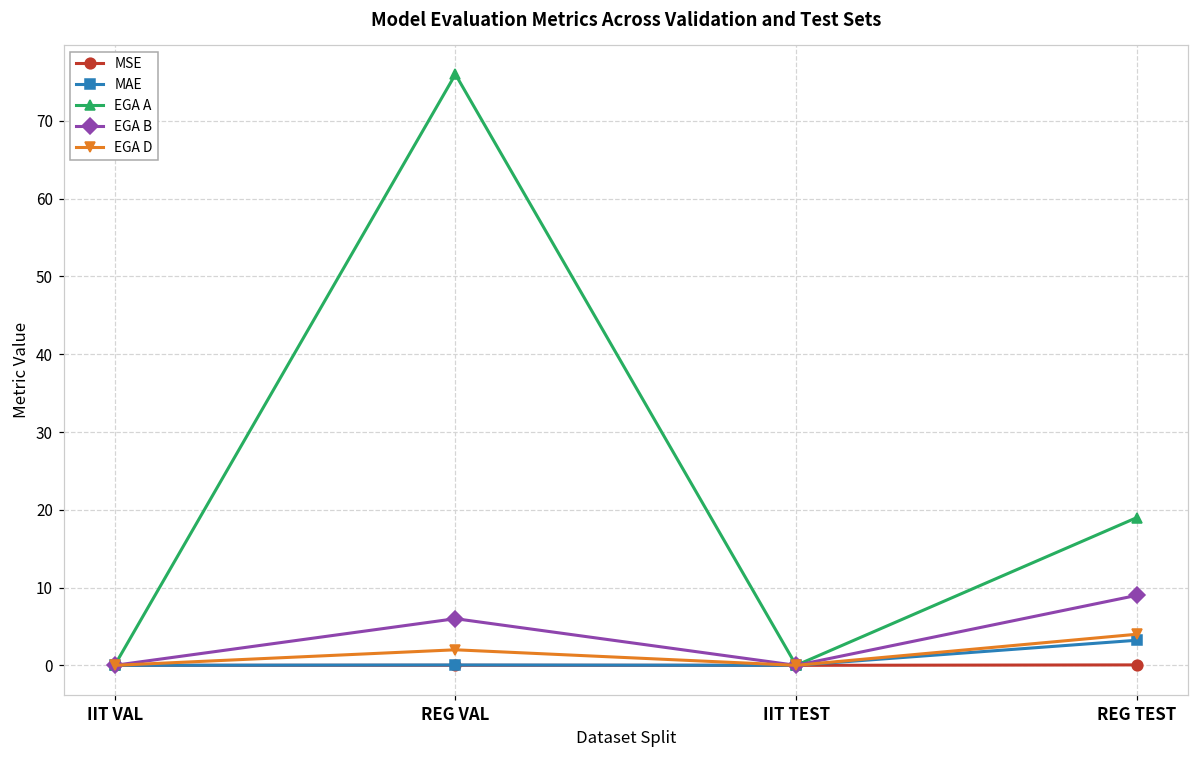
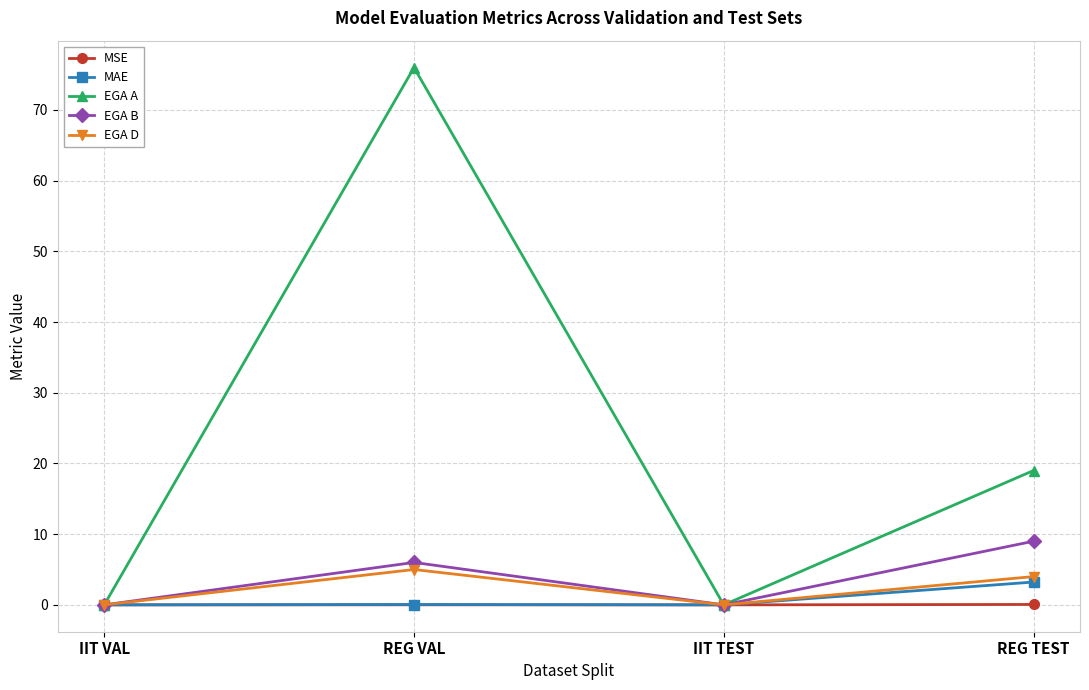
  {
    "MSE": {
      "REG TEST": 0
    },
    "MAE": {
      "REG TEST": 3
    },
    "EGA A": {
      "REG VAL": 76,
      "REG TEST": 19
    },
    "EGA B": {
      "REG VAL": 6,
      "REG TEST": 9
    },
    "EGA D": {
-     "REG VAL": 2,
+     "REG VAL": 5,
      "REG TEST": 4
    }
  }
